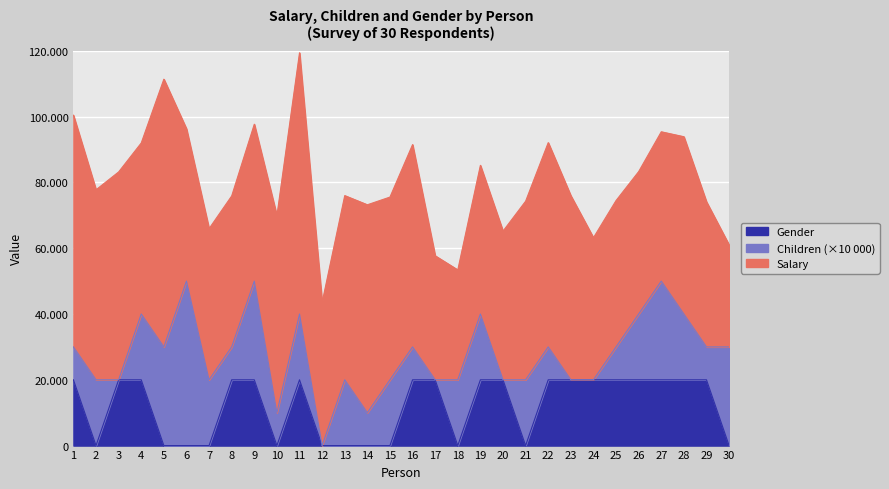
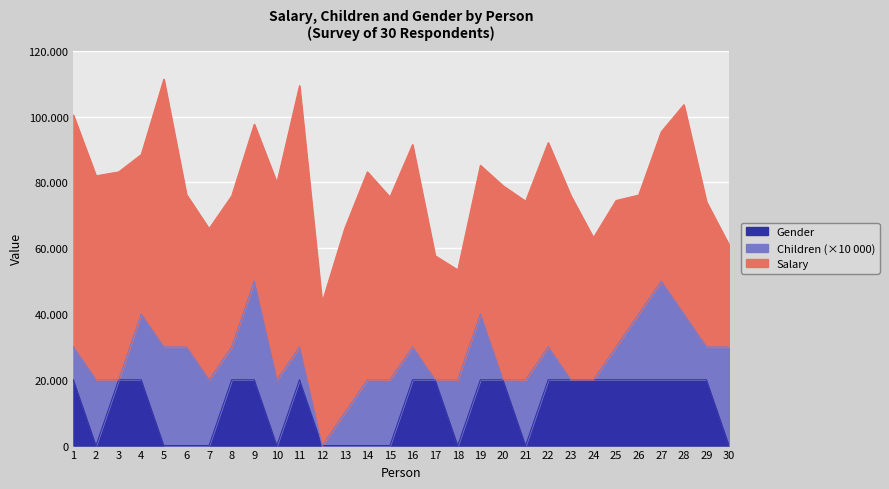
  {
    "Gender": {
      "1": 20,
      "2": 0,
      "4": 20,
      "5": 0,
      "6": 0,
      "7": 0,
      "8": 20,
      "9": 20,
      "10": 0,
      "11": 20,
      "13": 0,
      "14": 0,
      "15": 0,
      "16": 20,
      "18": 0,
      "19": 20,
      "21": 0,
      "22": 20,
      "25": 20,
      "26": 20,
      "27": 20,
      "28": 20,
      "29": 20,
      "30": 0
    },
    "Children (×10 000)": {
      "1": 30,
      "2": 20,
      "4": 40,
      "5": 30,
-     "6": 50,
+     "6": 30,
      "7": 20,
      "8": 30,
      "9": 50,
-     "10": 10,
-     "11": 20,
-     "13": 20,
-     "14": 10,
+     "10": 20,
+     "11": 10,
+     "13": 10,
+     "14": 20,
      "15": 20,
      "16": 30,
      "18": 20,
      "19": 40,
      "21": 20,
      "22": 30,
      "25": 30,
      "26": 40,
      "27": 50,
      "28": 40,
      "29": 30,
      "30": 30
    },
    "Salary": {
      "1": 70,
-     "2": 58,
+     "2": 62,
      "3": 63,
-     "4": 52,
+     "4": 48,
      "5": 81,
      "6": 46,
      "7": 46,
      "8": 46,
      "9": 48,
      "10": 60,
      "11": 79,
      "12": 44,
      "13": 56,
      "14": 63,
      "15": 56,
      "16": 62,
      "17": 38,
      "18": 33,
      "19": 45,
-     "20": 45,
+     "20": 59,
      "21": 54,
      "22": 62,
      "23": 56,
      "24": 43,
      "25": 45,
-     "26": 43,
+     "26": 36,
      "27": 45,
-     "28": 54,
+     "28": 64,
      "29": 44,
      "30": 31
    }
  }
